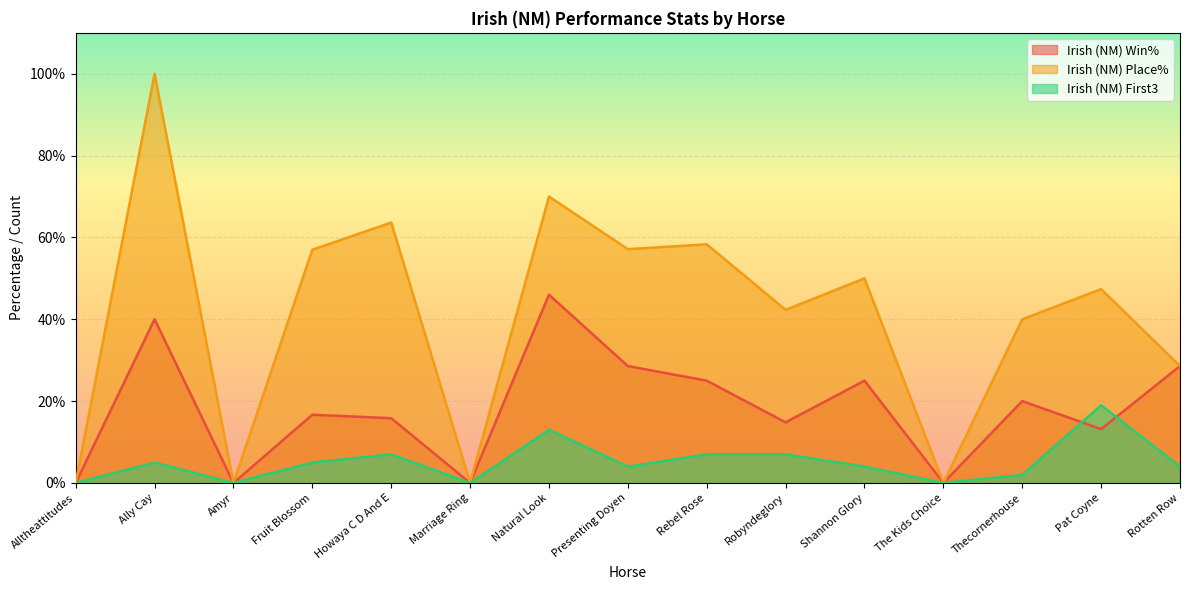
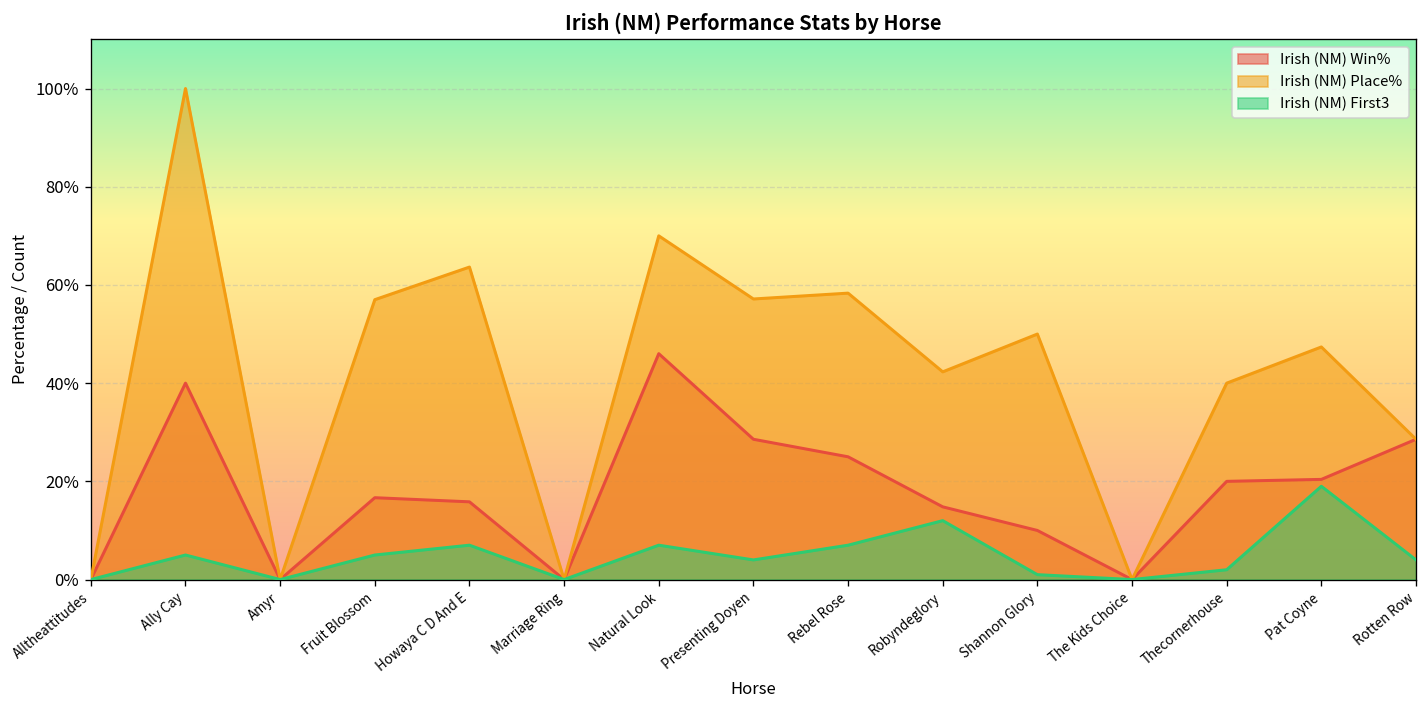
  {
    "Irish (NM) Win%": {
      "Ally Cay": "40%",
      "Fruit Blossom": "17%",
      "Howaya C D And E": "16%",
      "Natural Look": "46%",
      "Presenting Doyen": "29%",
      "Rebel Rose": "25%",
      "Robyndeglory": "15%",
-     "Shannon Glory": "25%",
+     "Shannon Glory": "10%",
      "Thecornerhouse": "20%",
-     "Pat Coyne": "13%"
+     "Pat Coyne": "20%"
    },
    "Irish (NM) Place%": {
      "Ally Cay": "100%",
      "Fruit Blossom": "57%",
      "Howaya C D And E": "64%",
      "Natural Look": "70%",
      "Presenting Doyen": "57%",
      "Rebel Rose": "58%",
      "Robyndeglory": "42%",
      "Shannon Glory": "50%",
      "Thecornerhouse": "40%",
      "Pat Coyne": "47%"
    },
    "Irish (NM) First3": {
      "Ally Cay": "5%",
      "Fruit Blossom": "5%",
      "Howaya C D And E": "7%",
-     "Natural Look": "13%",
+     "Natural Look": "7%",
      "Presenting Doyen": "4%",
      "Rebel Rose": "7%",
-     "Robyndeglory": "7%",
-     "Shannon Glory": "4%",
+     "Robyndeglory": "12%",
+     "Shannon Glory": "1%",
      "Thecornerhouse": "2%",
      "Pat Coyne": "19%",
      "Rotten Row": "4%"
    }
  }
